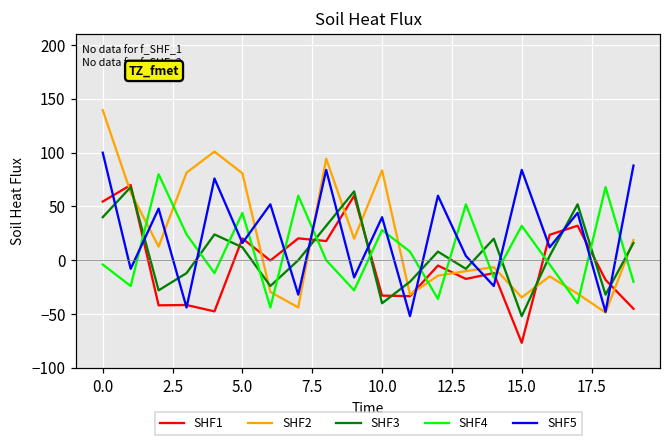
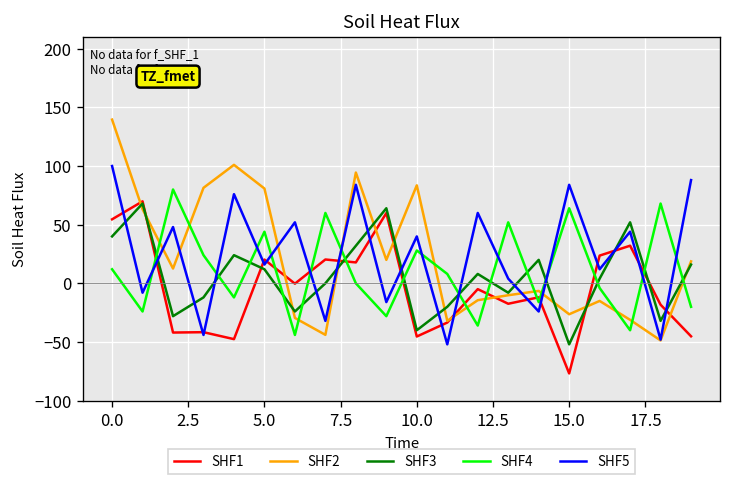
  {
    "SHF1": {
      "0.0": 50,
      "5.0": 20,
-     "10.0": -30,
+     "10.0": -50,
      "15.0": -80
    },
    "SHF2": {
      "0.0": 140,
      "5.0": 80,
      "10.0": 80,
-     "15.0": -35
+     "15.0": -26
    },
    "SHF3": {
      "0.0": 40,
      "5.0": 10,
      "10.0": -40,
      "15.0": -50
    },
    "SHF4": {
-     "0.0": 0,
+     "0.0": 10,
      "5.0": 40,
      "10.0": 30,
-     "15.0": 30
+     "15.0": 60
    },
    "SHF5": {
      "0.0": 100,
      "5.0": 20,
      "10.0": 40,
      "15.0": 80
    }
  }
